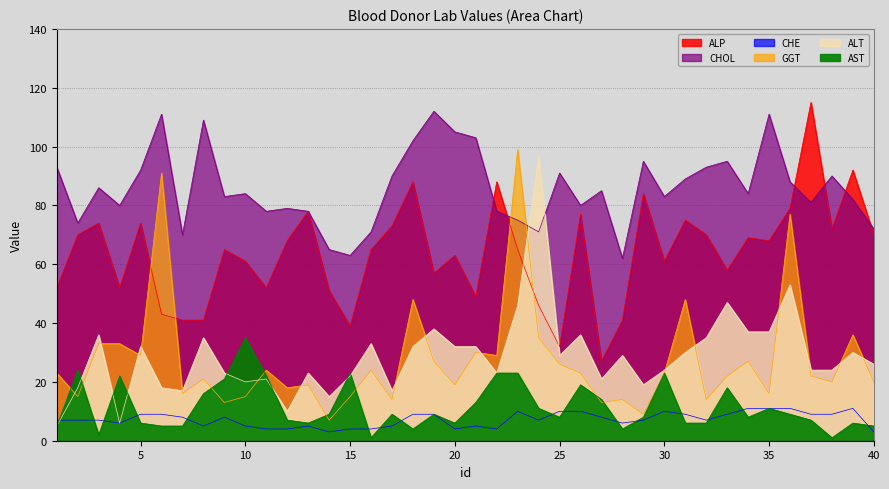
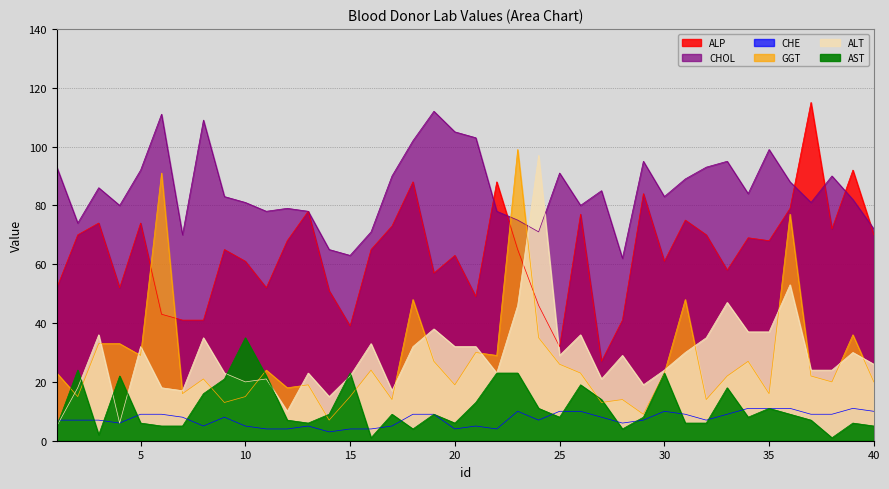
  {
    "ALP": {
      "5": 74,
      "10": 61,
      "15": 39,
      "20": 63,
      "25": 32,
      "30": 61,
      "35": 68,
      "40": 70
    },
    "CHOL": {
      "5": 92,
-     "10": 84,
+     "10": 81,
      "15": 63,
      "20": 105,
      "25": 91,
      "30": 83,
-     "35": 111,
+     "35": 99,
      "40": 72
    },
    "CHE": {
      "5": 9,
      "10": 5,
      "15": 4,
      "20": 4,
      "25": 10,
      "30": 10,
-     "40": 3
+     "40": 10
    },
    "GGT": {
      "5": 29,
      "10": 15,
      "15": 15,
      "20": 19,
      "25": 26,
      "35": 16,
      "40": 20
    },
    "ALT": {
      "5": 32,
      "10": 20,
      "15": 22,
      "20": 32,
      "25": 29,
      "30": 24,
      "35": 37,
      "40": 26
    },
    "AST": {
      "5": 6,
      "10": 35,
      "15": 23,
      "20": 6,
      "25": 8,
      "40": 5
    }
  }
